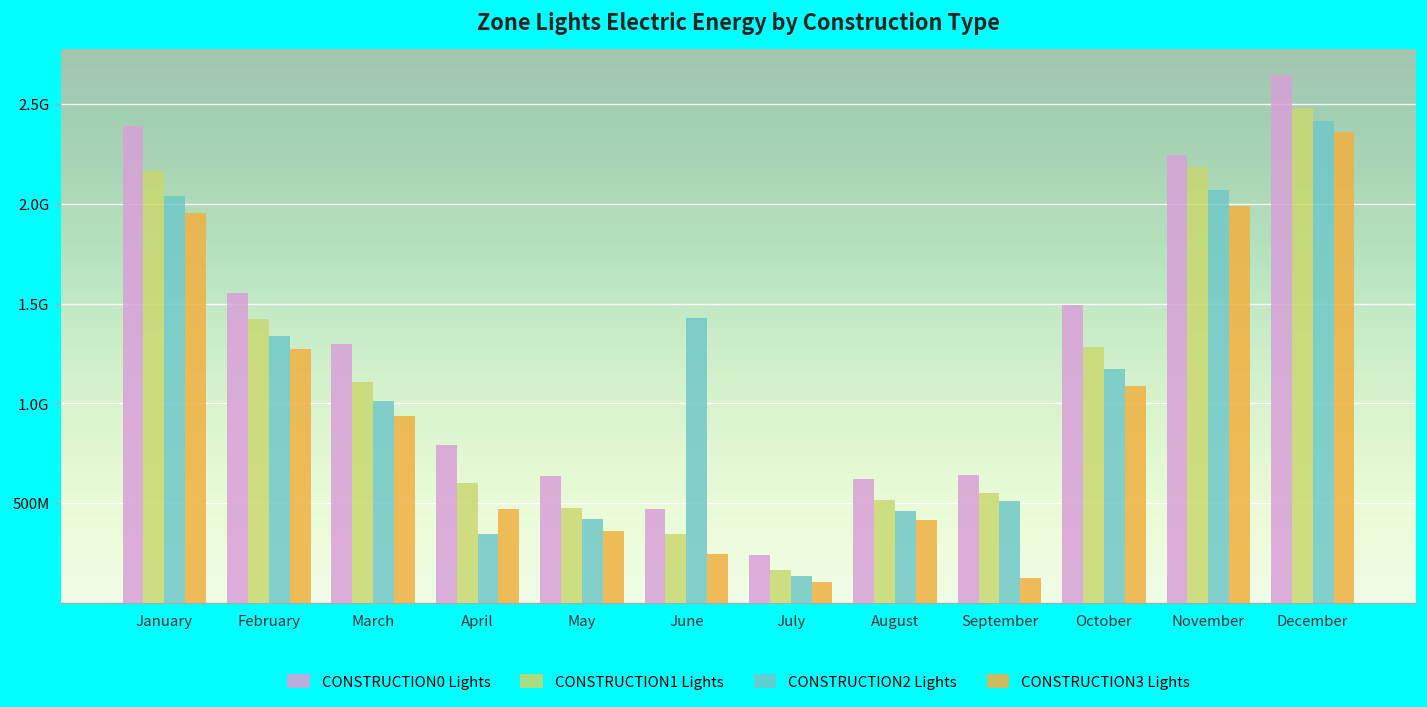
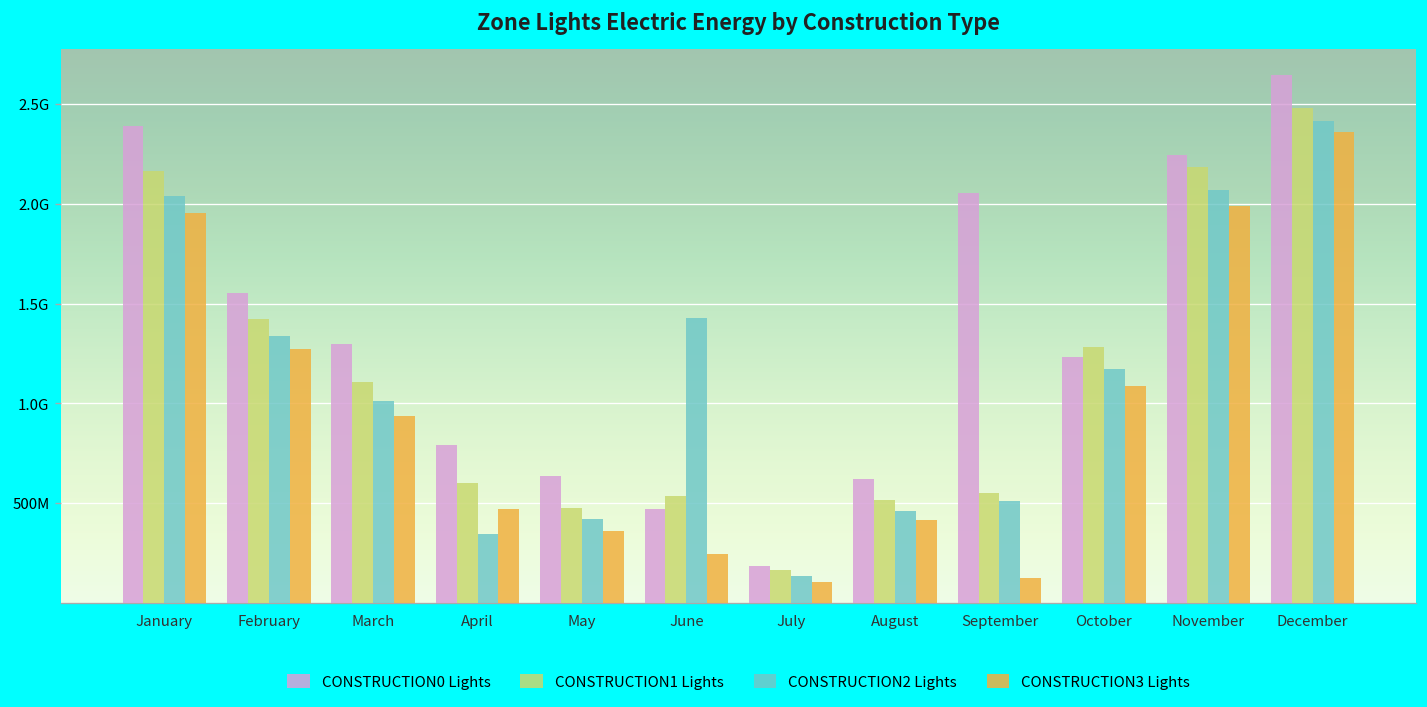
  {
    "CONSTRUCTION0 Lights": {
      "January": 2390000000,
      "February": 1550000000,
      "March": 1300000000,
      "April": 790000000,
      "May": 630000000,
      "June": 470000000,
-     "July": 240000000,
+     "July": 180000000,
      "August": 620000000,
-     "September": 640000000,
-     "October": 1490000000,
+     "September": 2060000000,
+     "October": 1230000000,
      "November": 2240000000,
      "December": 2640000000
    },
    "CONSTRUCTION1 Lights": {
      "January": 2160000000,
      "February": 1420000000,
      "March": 1110000000,
      "April": 600000000,
      "May": 480000000,
-     "June": 350000000,
+     "June": 530000000,
      "July": 170000000,
      "August": 520000000,
      "September": 550000000,
      "October": 1280000000,
      "November": 2190000000,
      "December": 2480000000
    },
    "CONSTRUCTION2 Lights": {
      "January": 2040000000,
      "February": 1330000000,
      "March": 1010000000,
      "April": 350000000,
      "May": 420000000,
      "June": 1430000000,
      "July": 130000000,
      "August": 460000000,
      "September": 510000000,
      "October": 1170000000,
      "November": 2070000000,
      "December": 2420000000
    },
    "CONSTRUCTION3 Lights": {
      "January": 1950000000,
      "February": 1270000000,
      "March": 940000000,
      "April": 470000000,
      "May": 360000000,
      "June": 240000000,
      "July": 100000000,
      "August": 420000000,
      "September": 120000000,
      "October": 1090000000,
      "November": 1990000000,
      "December": 2360000000
    }
  }
